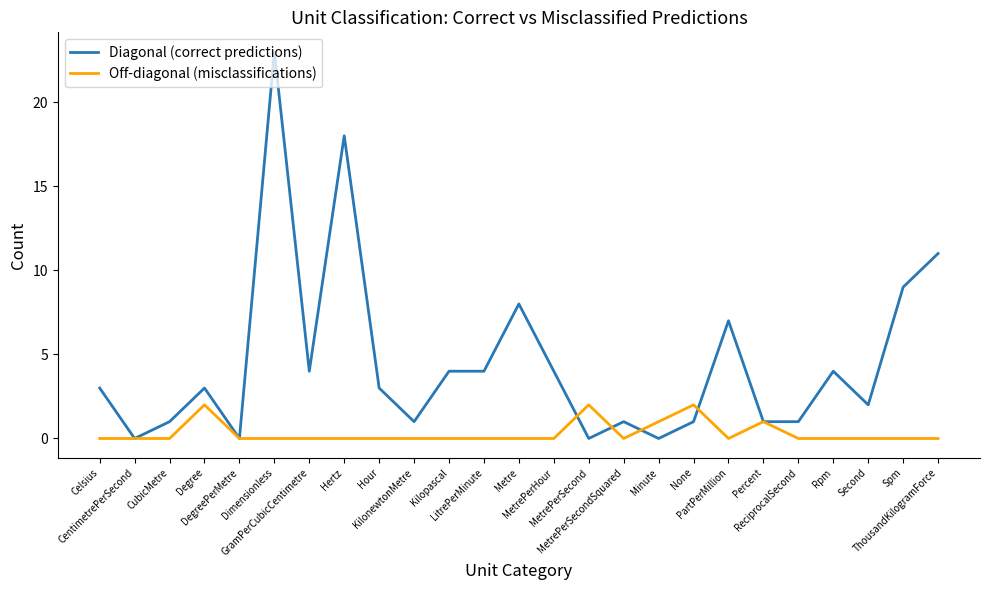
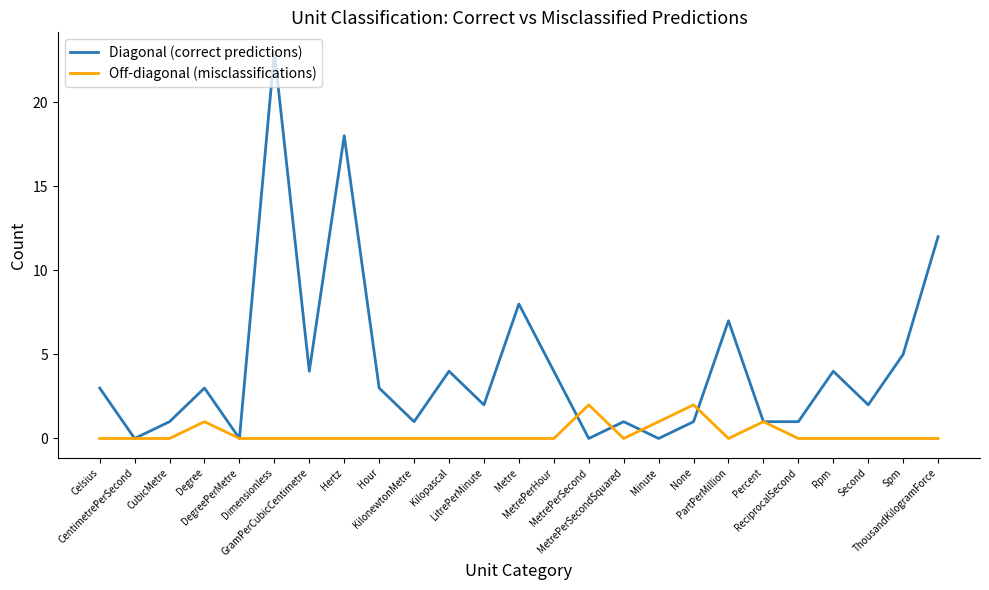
  {
    "Diagonal (correct predictions)": {
      "Celsius": 3,
      "CubicMetre": 1,
      "Degree": 3,
      "GramPerCubicCentimetre": 4,
      "Hertz": 18,
      "Hour": 3,
      "KilonewtonMetre": 1,
      "Kilopascal": 4,
-     "LitrePerMinute": 4,
+     "LitrePerMinute": 2,
      "Metre": 8,
      "MetrePerHour": 4,
      "MetrePerSecond": 0,
      "MetrePerSecondSquared": 1,
      "Minute": 0,
      "None": 1,
      "PartPerMillion": 7,
      "ReciprocalSecond": 1,
      "Rpm": 4,
      "Second": 2,
-     "Spm": 9,
-     "ThousandKilogramForce": 11
+     "Spm": 5,
+     "ThousandKilogramForce": 12
    },
    "Off-diagonal (misclassifications)": {
      "Celsius": 0,
      "CubicMetre": 0,
-     "Degree": 2,
+     "Degree": 1,
      "Dimensionless": 0,
      "GramPerCubicCentimetre": 0,
      "Hertz": 0,
      "Hour": 0,
      "KilonewtonMetre": 0,
      "Kilopascal": 0,
      "LitrePerMinute": 0,
      "Metre": 0,
      "MetrePerHour": 0,
      "MetrePerSecond": 2,
      "MetrePerSecondSquared": 0,
      "Minute": 1,
      "None": 2,
      "PartPerMillion": 0,
      "ReciprocalSecond": 0,
      "Rpm": 0,
      "Second": 0,
      "Spm": 0,
      "ThousandKilogramForce": 0
    }
  }
